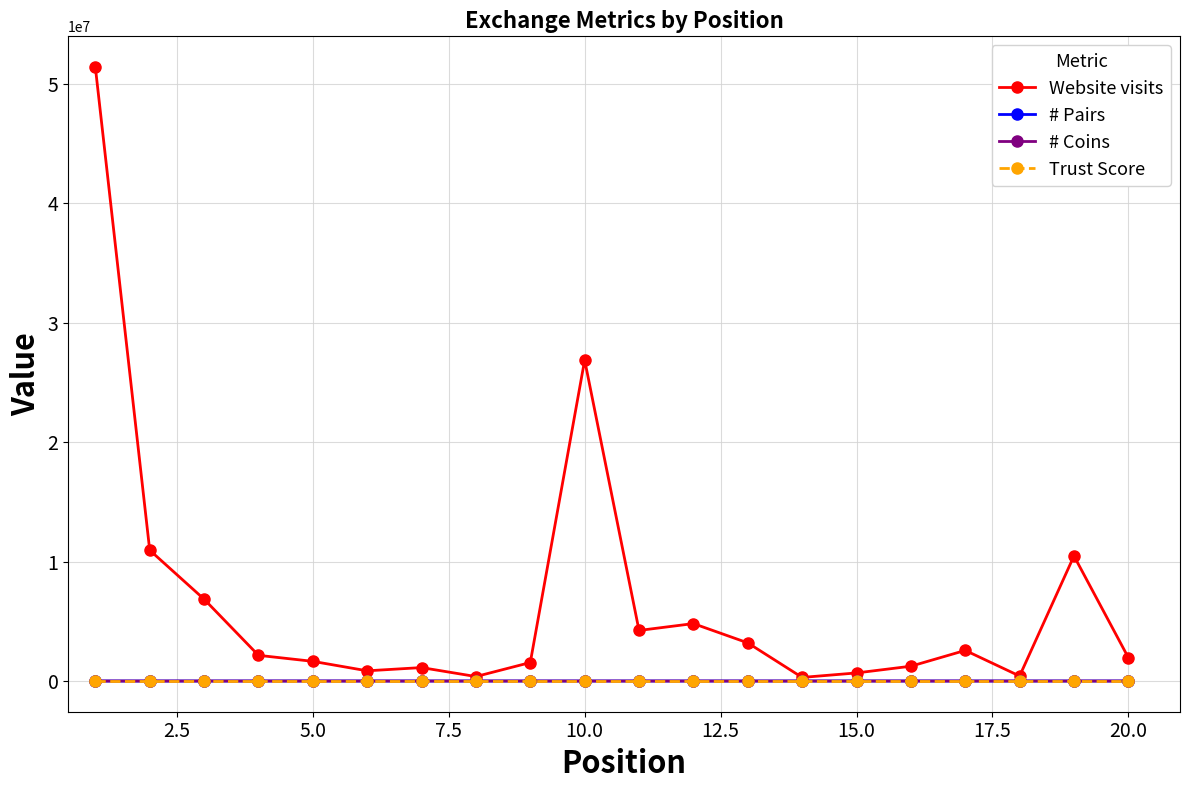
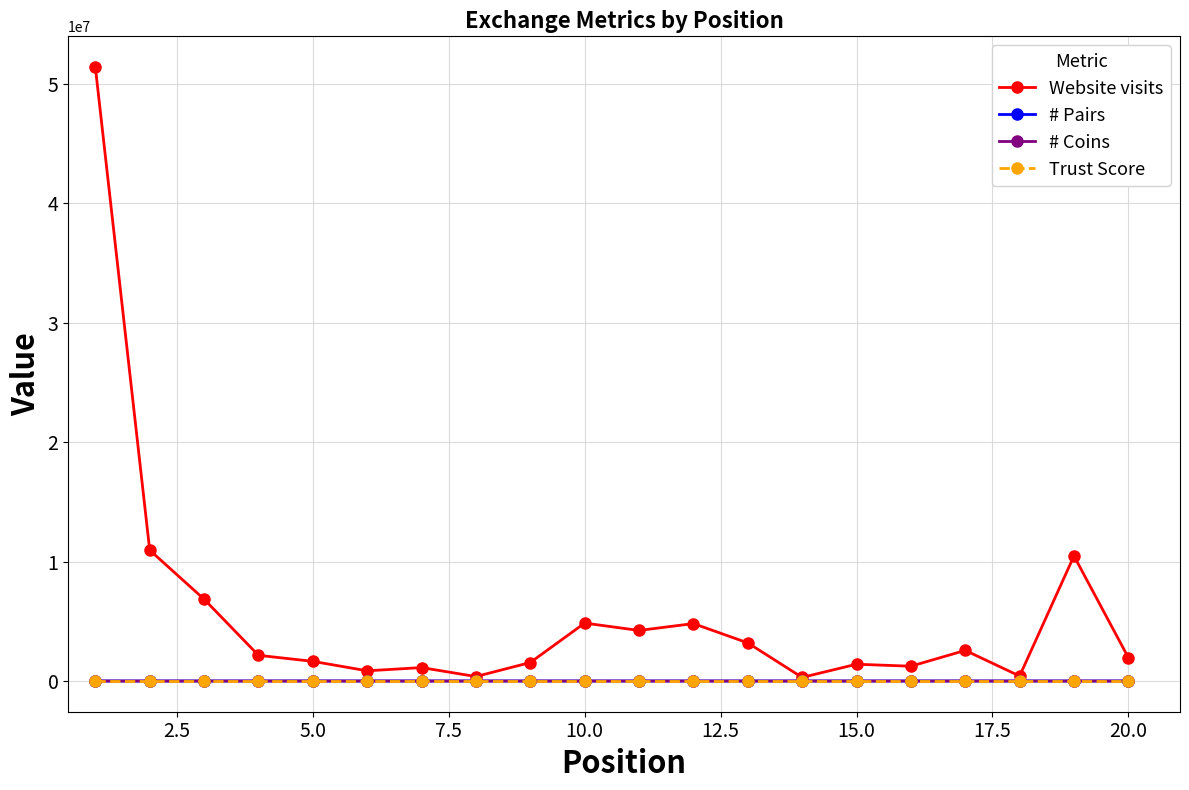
  {
    "Website visits": {
      "5.0": 1600000,
-     "10.0": 26900000,
-     "15.0": 700000,
+     "10.0": 4800000,
+     "15.0": 1400000,
      "20.0": 2000000
    },
    "Trust Score": {
      "5.0": 0,
      "10.0": 0,
      "15.0": 0,
      "20.0": 0
    }
  }
